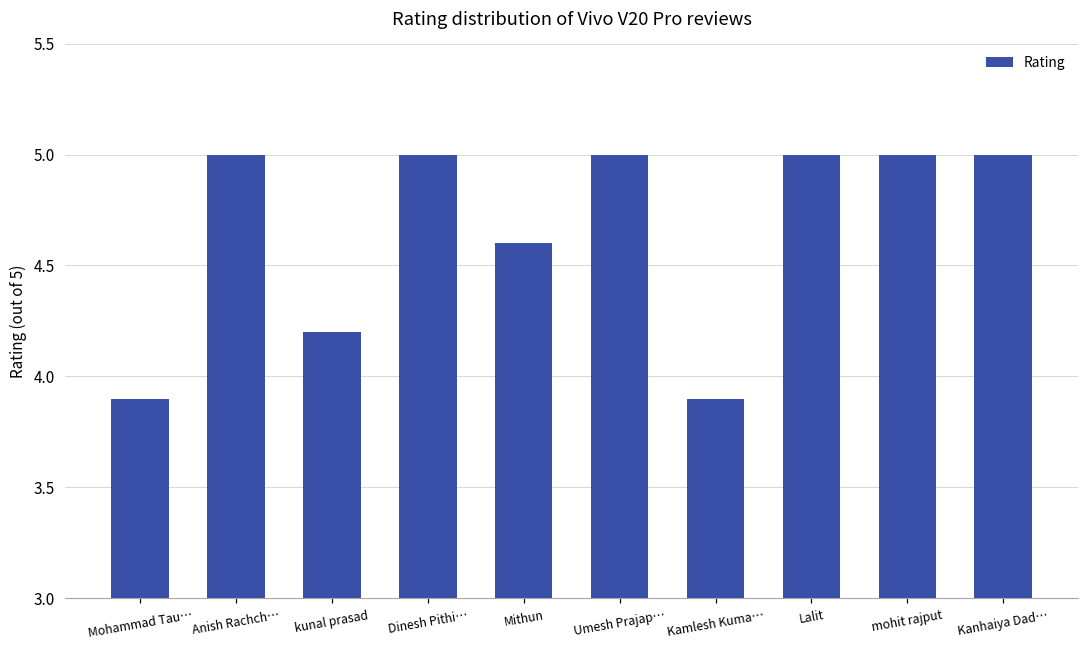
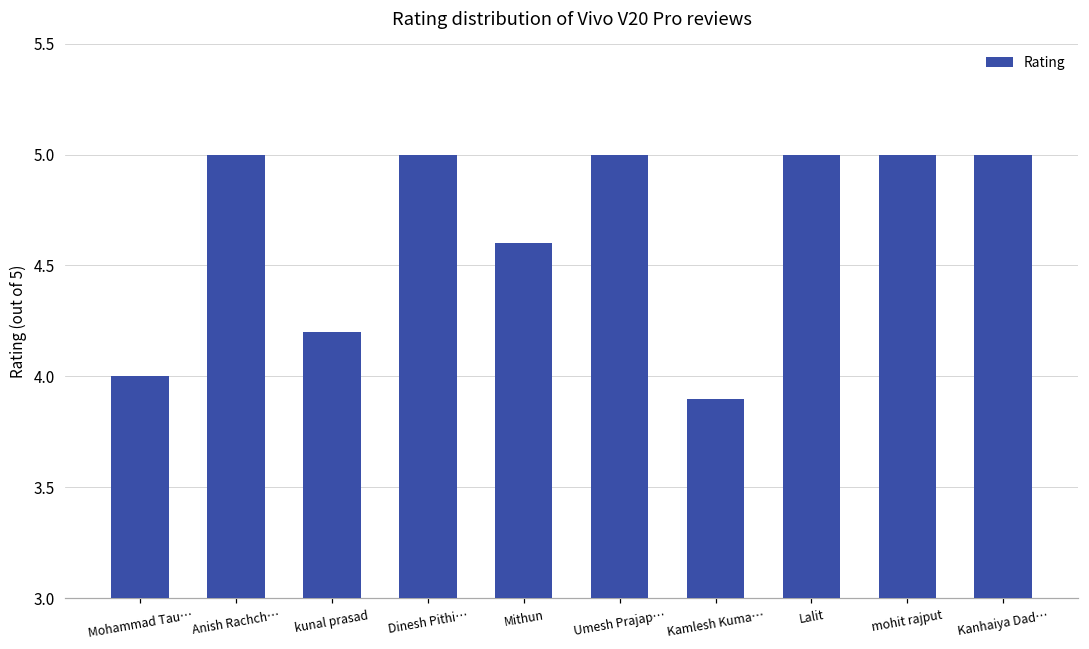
  {
-   "Mohammad Tau…": 3.9,
+   "Mohammad Tau…": 4.0,
    "Anish Rachch…": 5.0,
    "kunal prasad": 4.2,
    "Dinesh Pithi…": 5.0,
    "Mithun": 4.6,
    "Umesh Prajap…": 5.0,
    "Kamlesh Kuma…": 3.9,
    "Lalit": 5.0,
    "mohit rajput": 5.0,
    "Kanhaiya Dad…": 5.0
  }
